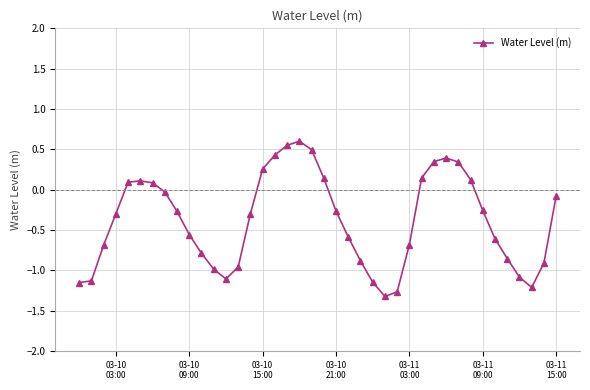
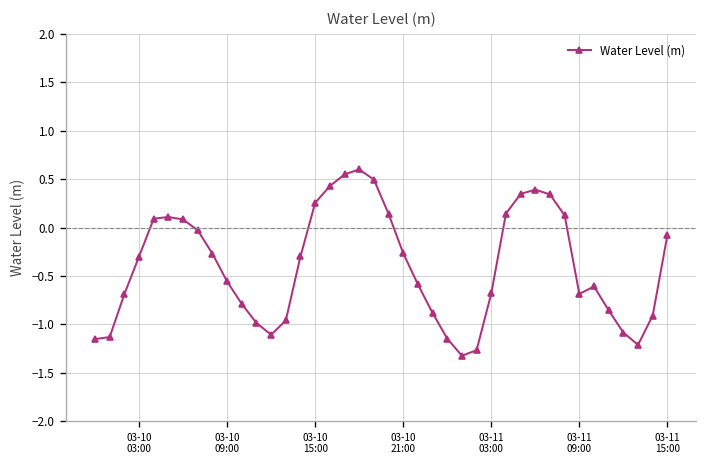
  {
    "03-10 03:00": -0.3,
    "03-10 09:00": -0.6,
    "03-10 15:00": 0.3,
    "03-10 21:00": -0.3,
    "03-11 03:00": -0.7,
-   "03-11 09:00": -0.3,
+   "03-11 09:00": -0.7,
    "03-11 15:00": -0.1
  }
